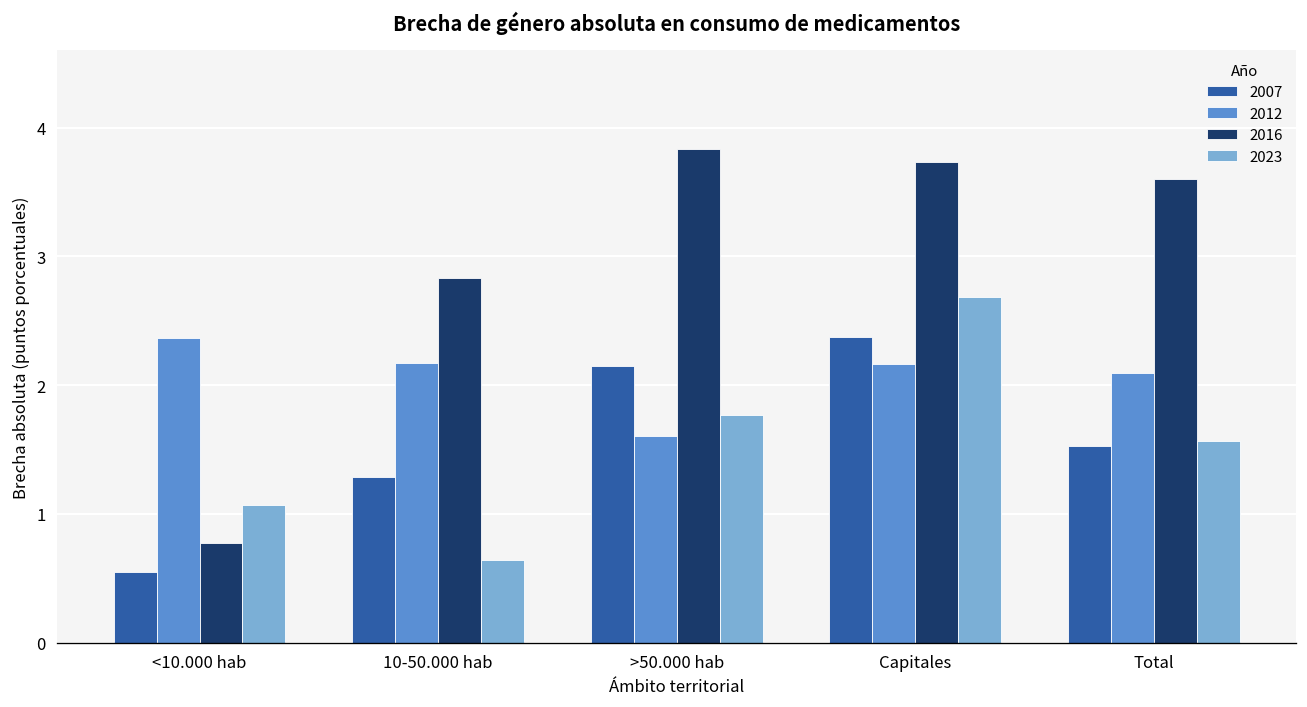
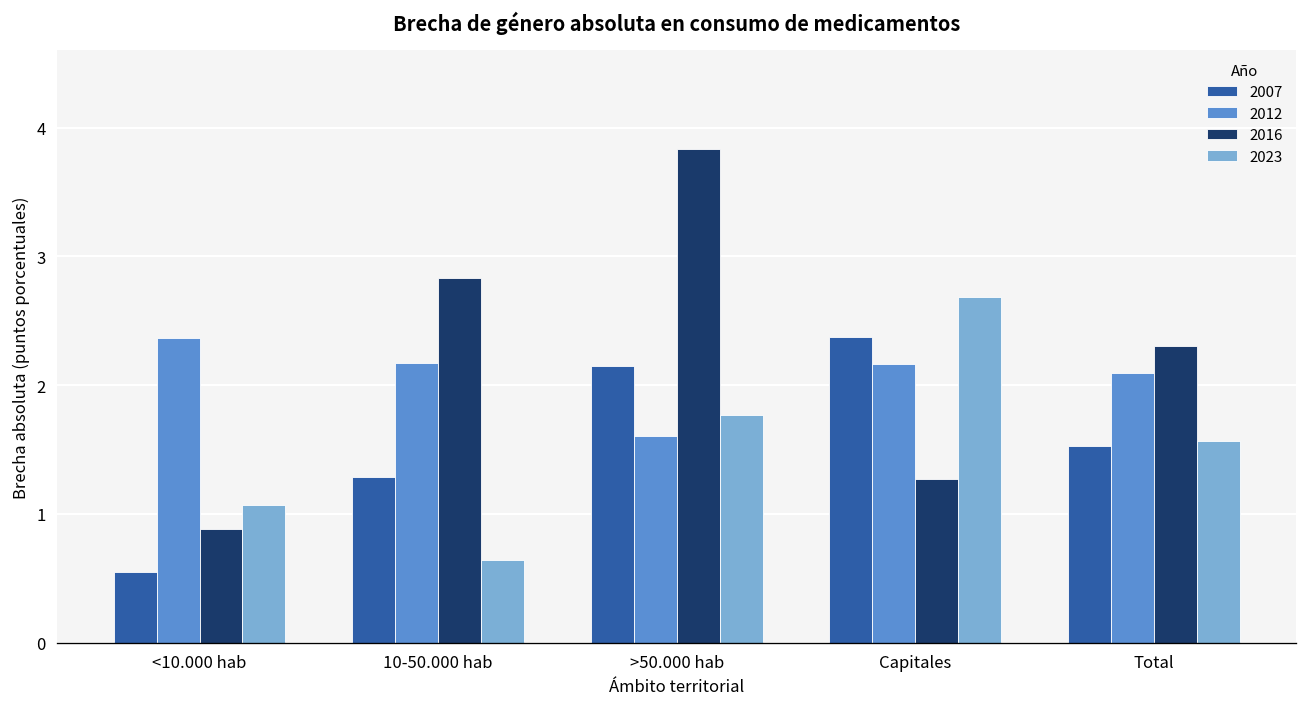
  {
    "2007": {
      "<10.000 hab": 0.55,
      "10-50.000 hab": 1.29,
      ">50.000 hab": 2.15,
      "Capitales": 2.37,
      "Total": 1.53
    },
    "2016": {
-     "<10.000 hab": 0.77,
+     "<10.000 hab": 0.88,
      "10-50.000 hab": 2.83,
      ">50.000 hab": 3.83,
-     "Capitales": 3.73,
-     "Total": 3.60
+     "Capitales": 1.27,
+     "Total": 2.30
    }
  }
